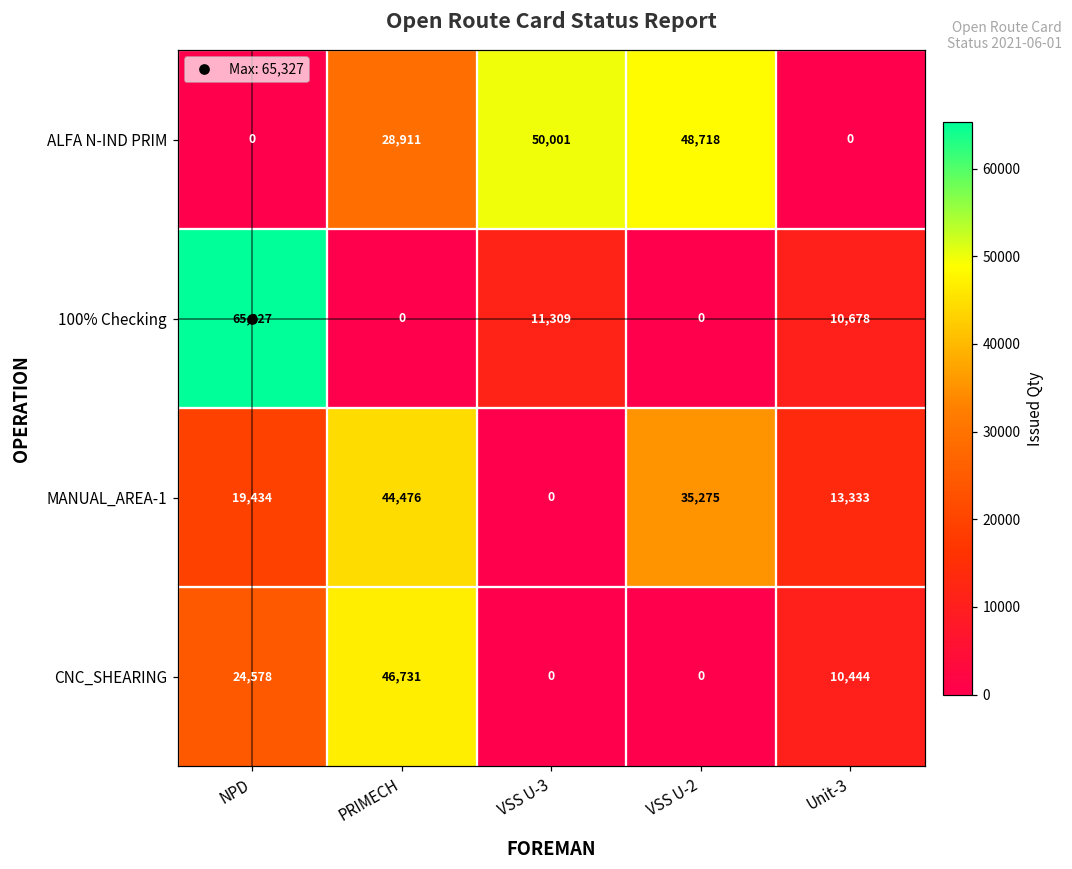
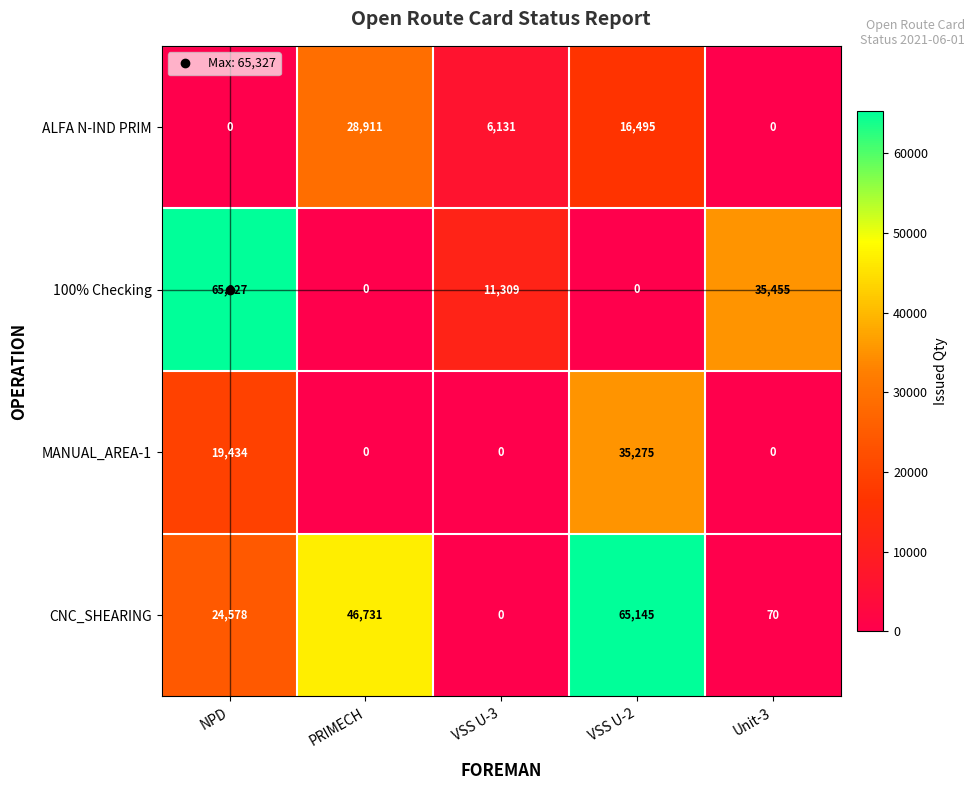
  {
    "ALFA N-IND PRIM": {
      "NPD": "0",
      "PRIMECH": "28,911",
-     "VSS U-3": "50,001",
-     "VSS U-2": "48,718",
+     "VSS U-3": "6,131",
+     "VSS U-2": "16,495",
      "Unit-3": "0"
    },
    "100% Checking": {
      "PRIMECH": "0",
      "VSS U-3": "11,309",
      "VSS U-2": "0",
-     "Unit-3": "10,678"
+     "Unit-3": "35,455"
    },
    "MANUAL_AREA-1": {
      "NPD": "19,434",
-     "PRIMECH": "44,476",
+     "PRIMECH": "0",
      "VSS U-3": "0",
      "VSS U-2": "35,275",
-     "Unit-3": "13,333"
+     "Unit-3": "0"
    },
    "CNC_SHEARING": {
      "NPD": "24,578",
      "PRIMECH": "46,731",
      "VSS U-3": "0",
-     "VSS U-2": "0",
-     "Unit-3": "10,444"
+     "VSS U-2": "65,145",
+     "Unit-3": "70"
    }
  }
